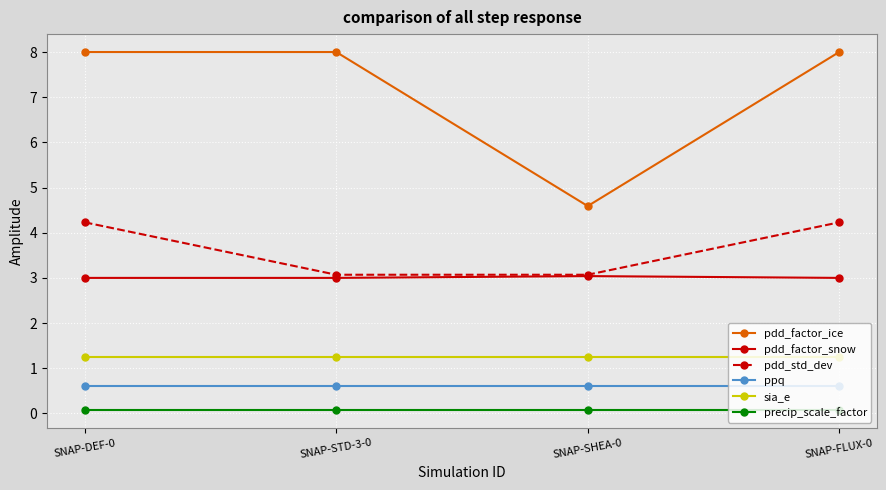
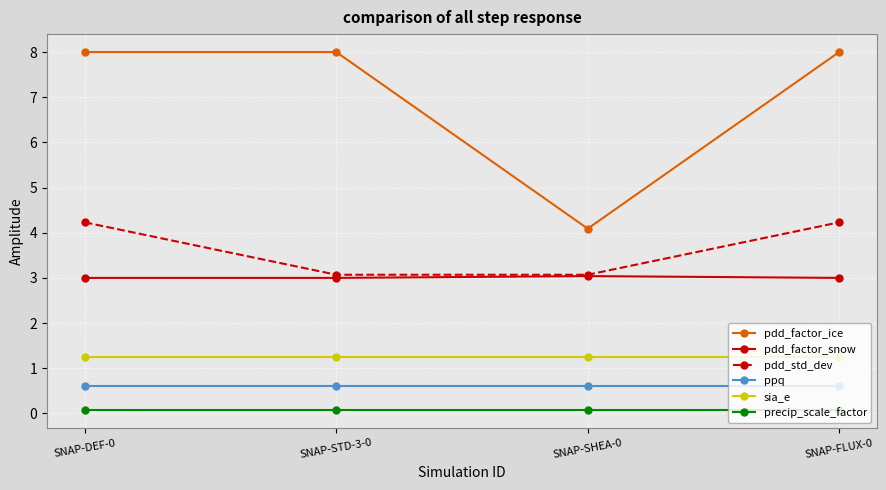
  {
    "pdd_factor_ice": {
      "SNAP-DEF-0": 8.0,
      "SNAP-STD-3-0": 8.0,
-     "SNAP-SHEA-0": 4.6,
+     "SNAP-SHEA-0": 4.1,
      "SNAP-FLUX-0": 8.0
    },
    "ppq": {
      "SNAP-DEF-0": 0.6,
      "SNAP-STD-3-0": 0.6,
      "SNAP-SHEA-0": 0.6
    },
    "sia_e": {
      "SNAP-DEF-0": 1.3,
      "SNAP-STD-3-0": 1.3,
      "SNAP-SHEA-0": 1.3
    },
    "precip_scale_factor": {
      "SNAP-DEF-0": 0.1,
      "SNAP-STD-3-0": 0.1,
      "SNAP-SHEA-0": 0.1
    }
  }
